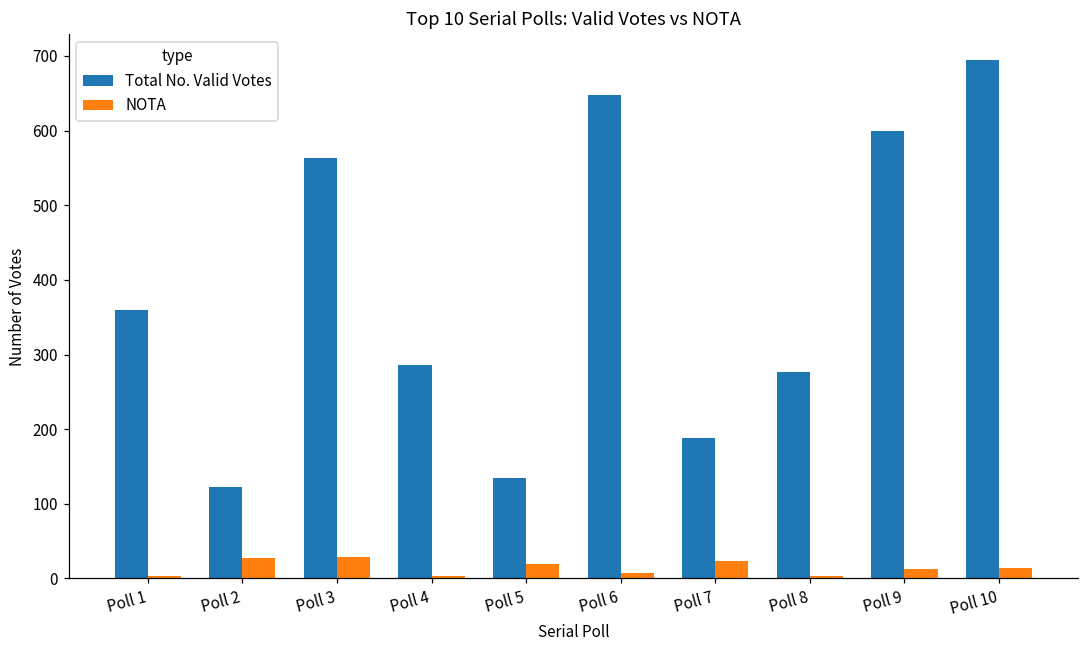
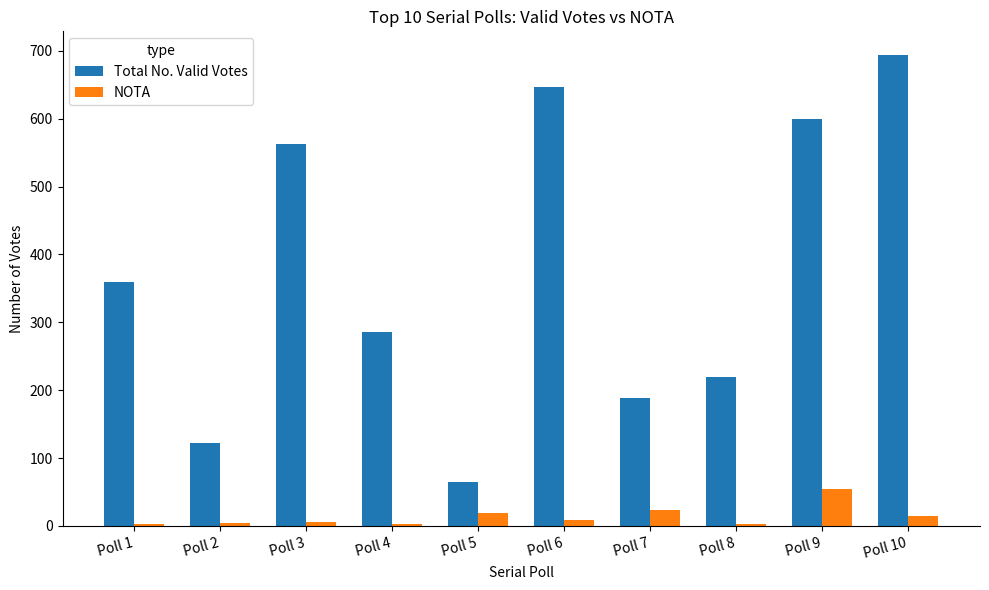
  {
    "Total No. Valid Votes": {
      "Poll 1": 360,
      "Poll 2": 120,
      "Poll 3": 560,
      "Poll 4": 290,
-     "Poll 5": 130,
+     "Poll 5": 70,
      "Poll 6": 650,
      "Poll 7": 190,
-     "Poll 8": 280,
+     "Poll 8": 220,
      "Poll 9": 600,
      "Poll 10": 690
    },
    "NOTA": {
-     "Poll 2": 30,
-     "Poll 3": 30,
+     "Poll 2": 0,
+     "Poll 3": 10,
      "Poll 5": 20,
      "Poll 6": 10,
      "Poll 7": 20,
-     "Poll 9": 10,
+     "Poll 9": 50,
      "Poll 10": 10
    }
  }
